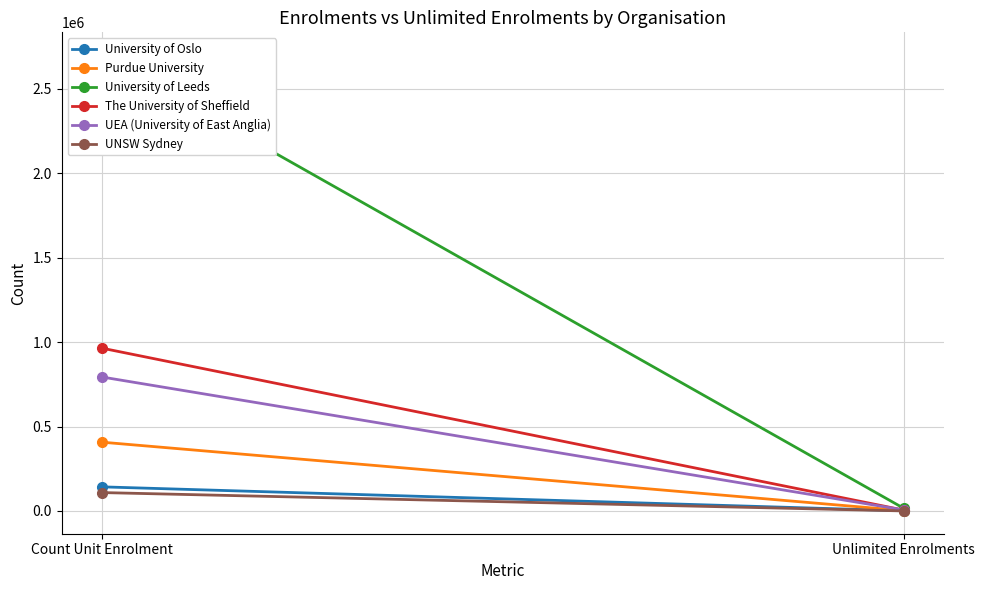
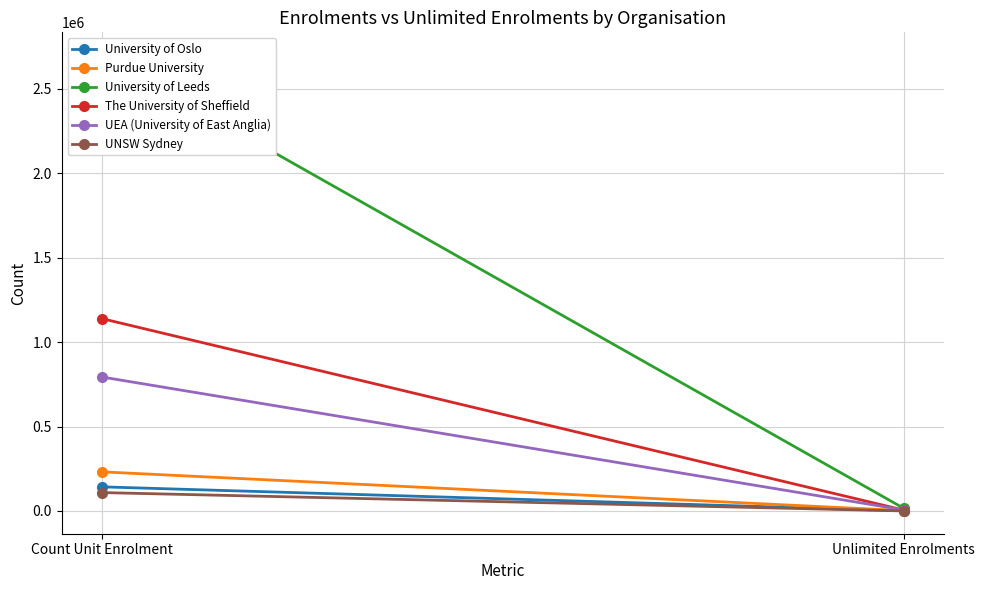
  {
    "University of Oslo": {
      "Count Unit Enrolment": 140000
    },
    "Purdue University": {
-     "Count Unit Enrolment": 410000
+     "Count Unit Enrolment": 230000
    },
    "The University of Sheffield": {
-     "Count Unit Enrolment": 960000
+     "Count Unit Enrolment": 1140000
    },
    "UEA (University of East Anglia)": {
      "Count Unit Enrolment": 790000
    },
    "UNSW Sydney": {
      "Count Unit Enrolment": 110000
    }
  }
